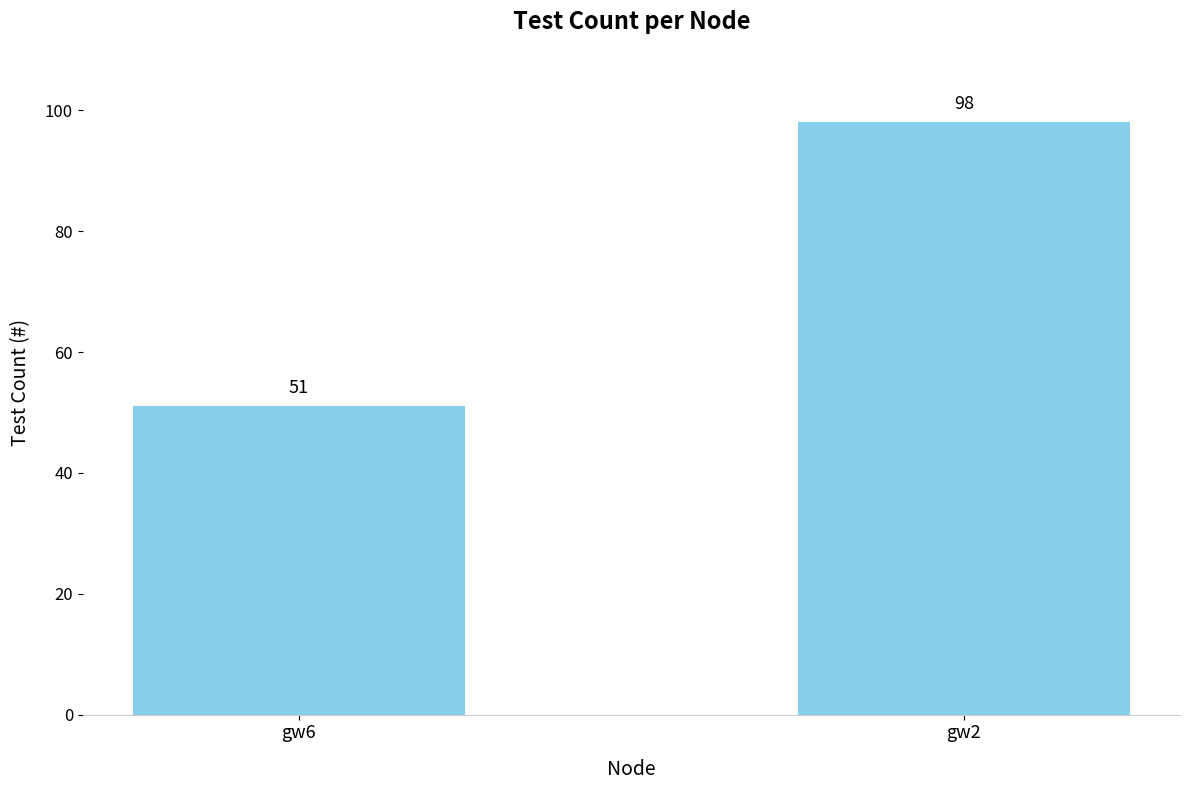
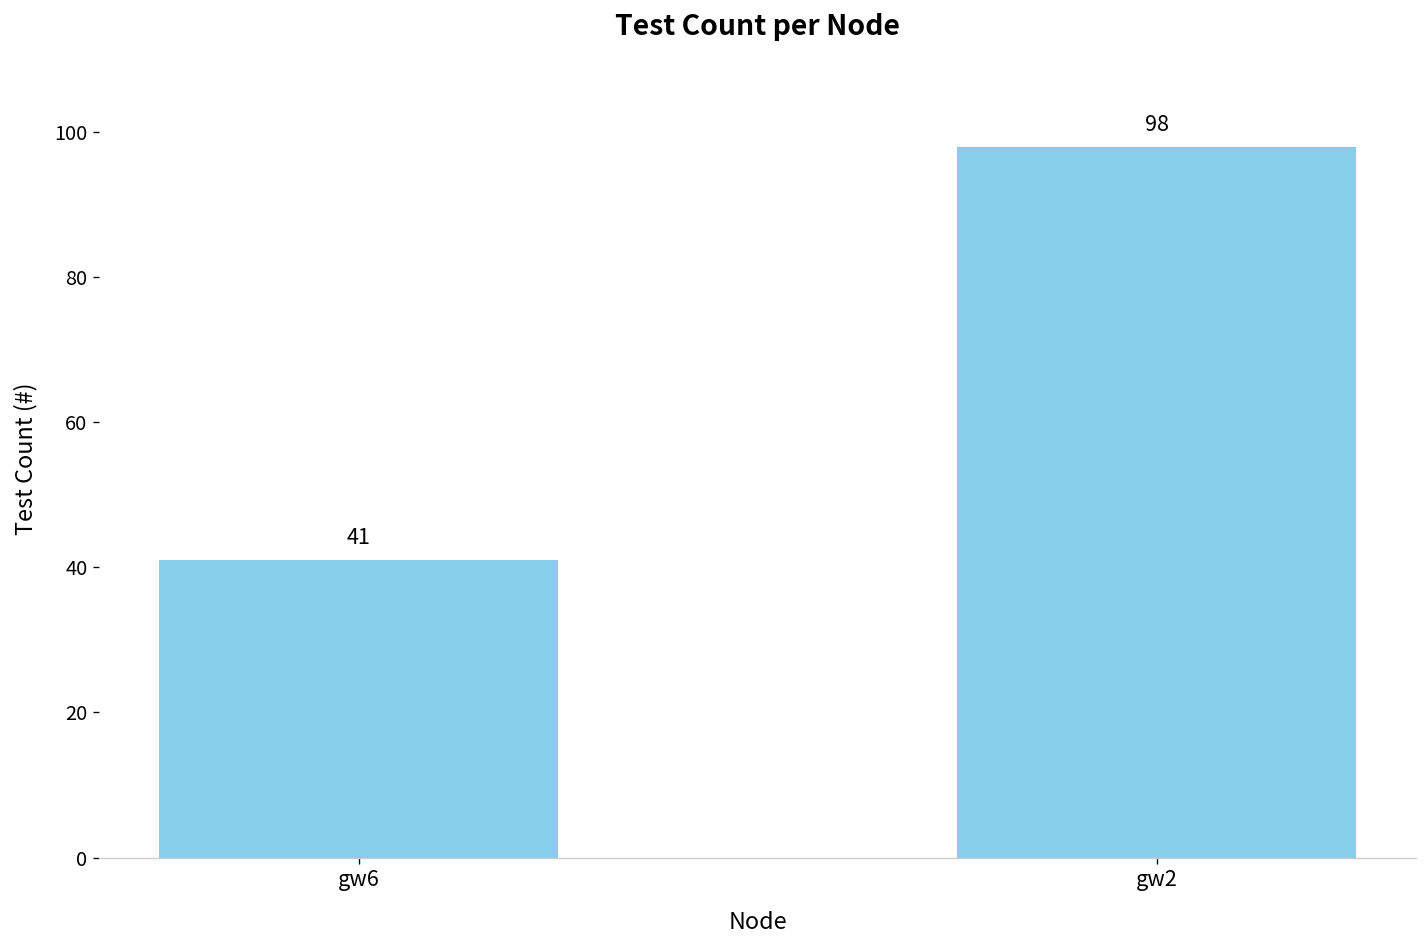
  {
-   "gw6": 51,
+   "gw6": 41,
    "gw2": 98
  }
